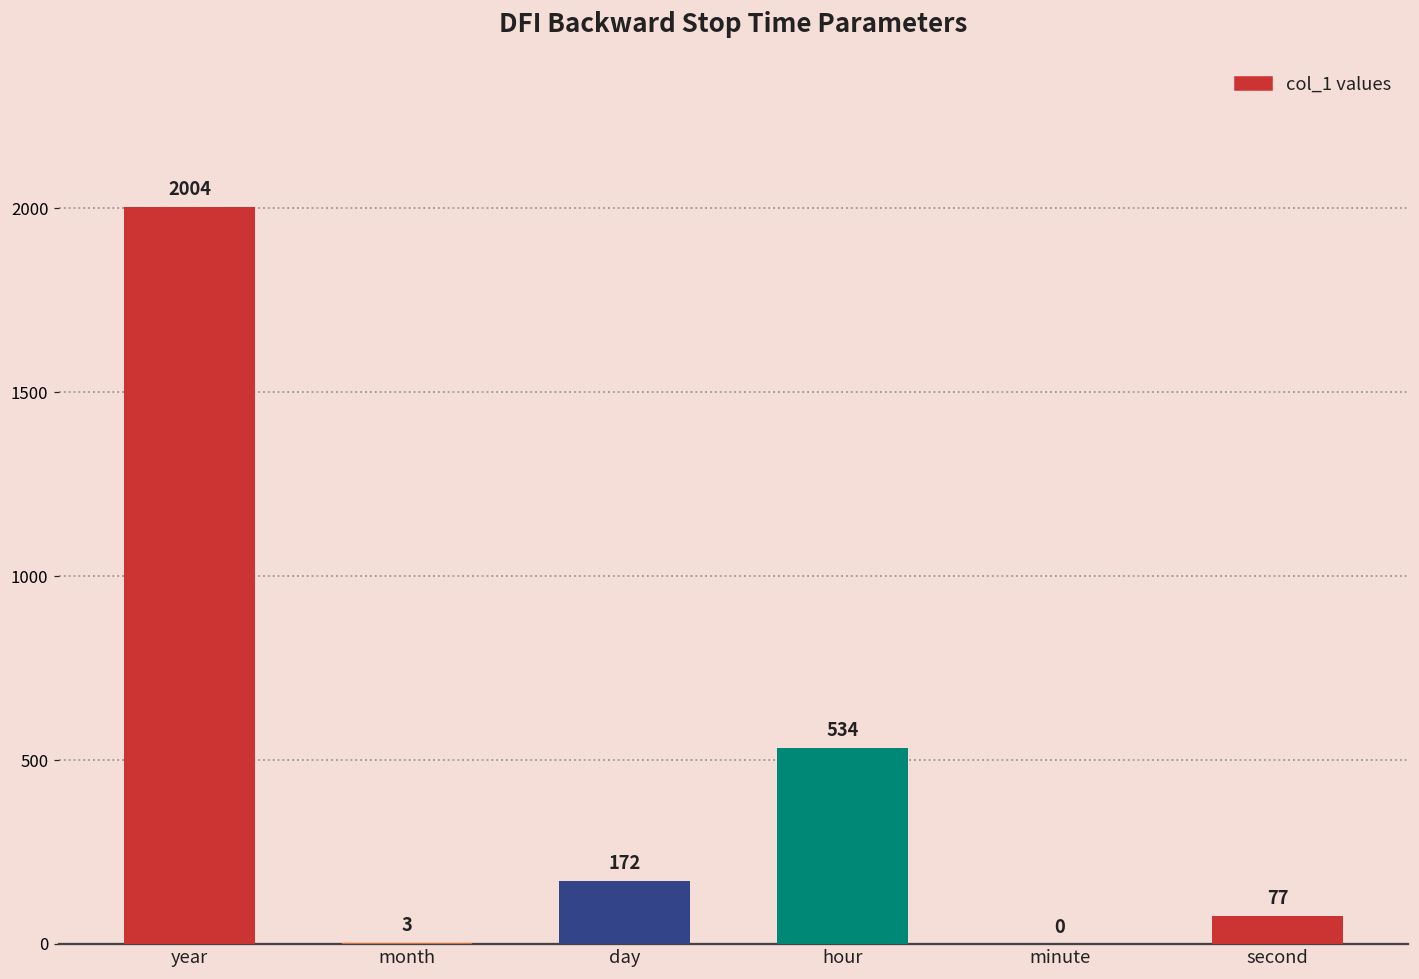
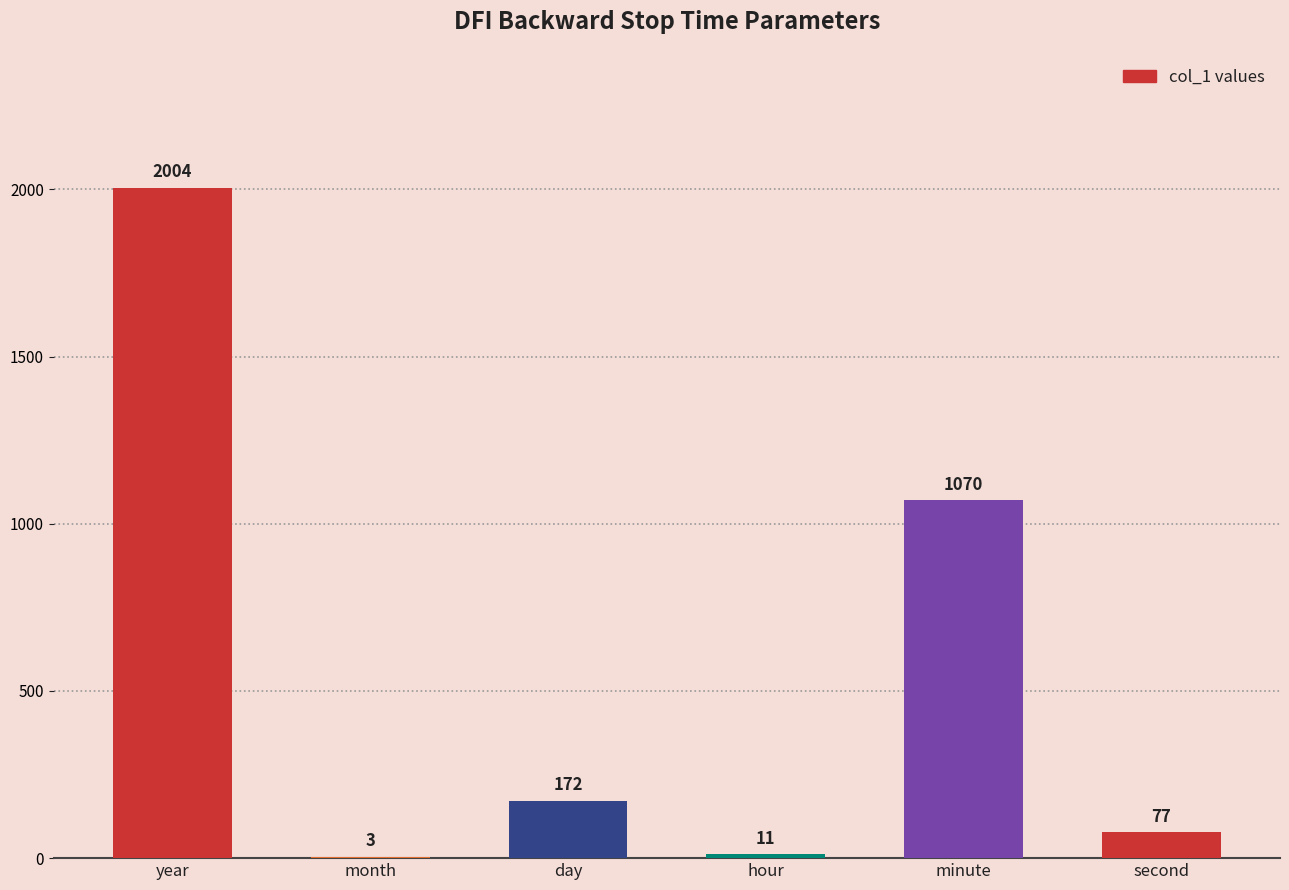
  {
    "year": 2004,
    "month": 3,
    "day": 172,
-   "hour": 534,
-   "minute": 0,
+   "hour": 11,
+   "minute": 1070,
    "second": 77
  }
